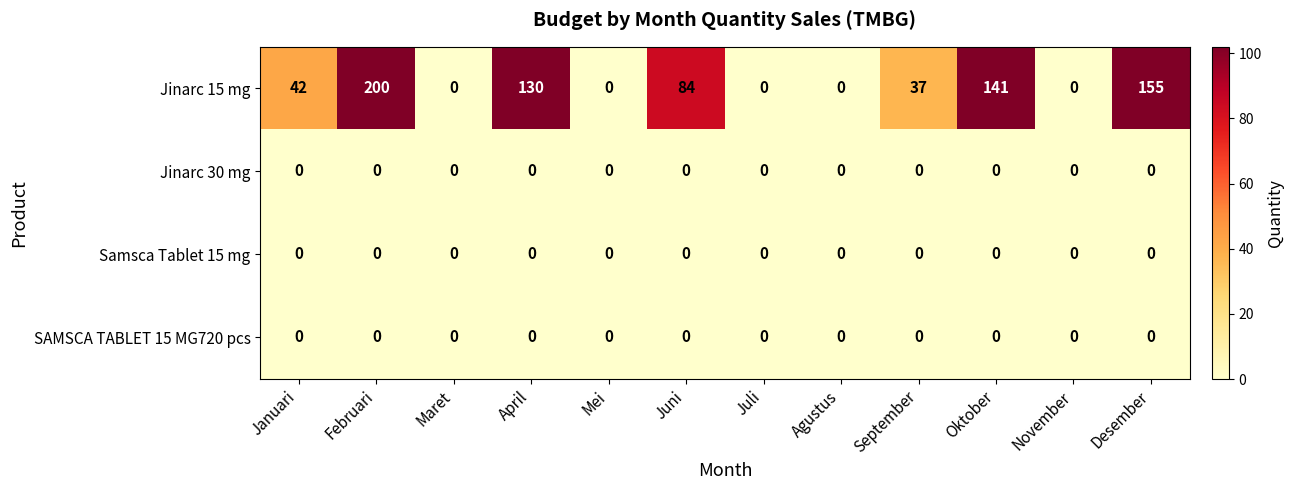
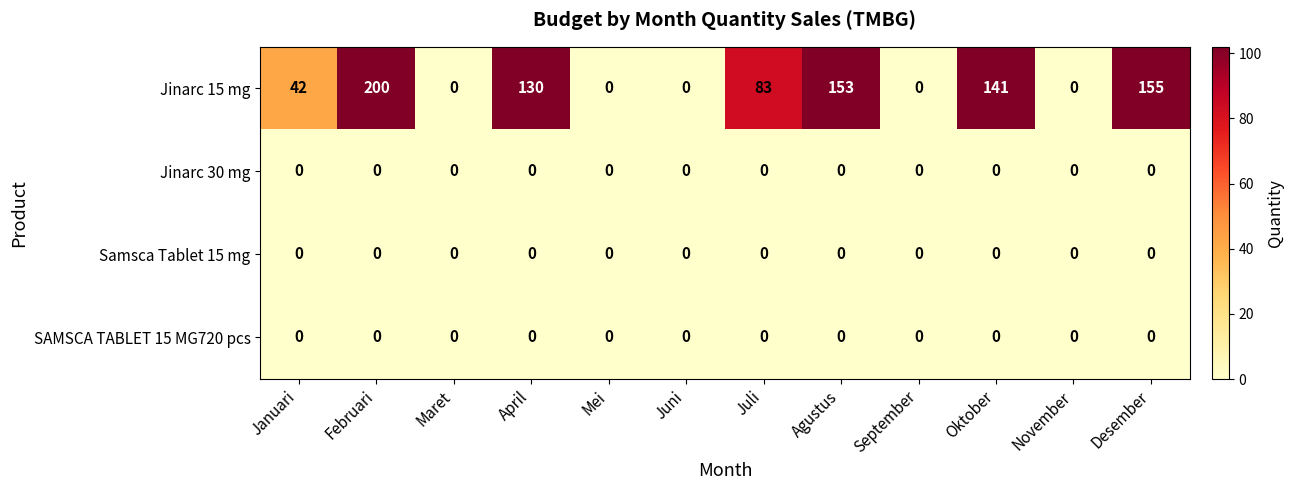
  {
    "Jinarc 15 mg": {
      "Januari": 42,
      "Februari": 200,
      "Maret": 0,
      "April": 130,
      "Mei": 0,
-     "Juni": 84,
-     "Juli": 0,
-     "Agustus": 0,
-     "September": 37,
+     "Juni": 0,
+     "Juli": 83,
+     "Agustus": 153,
+     "September": 0,
      "Oktober": 141,
      "November": 0,
      "Desember": 155
    },
    "Jinarc 30 mg": {
      "Januari": 0,
      "Februari": 0,
      "Maret": 0,
      "April": 0,
      "Mei": 0,
      "Juni": 0,
      "Juli": 0,
      "Agustus": 0,
      "September": 0,
      "Oktober": 0,
      "November": 0,
      "Desember": 0
    },
    "Samsca Tablet 15 mg": {
      "Januari": 0,
      "Februari": 0,
      "Maret": 0,
      "April": 0,
      "Mei": 0,
      "Juni": 0,
      "Juli": 0,
      "Agustus": 0,
      "September": 0,
      "Oktober": 0,
      "November": 0,
      "Desember": 0
    },
    "SAMSCA TABLET 15 MG720 pcs": {
      "Januari": 0,
      "Februari": 0,
      "Maret": 0,
      "April": 0,
      "Mei": 0,
      "Juni": 0,
      "Juli": 0,
      "Agustus": 0,
      "September": 0,
      "Oktober": 0,
      "November": 0,
      "Desember": 0
    }
  }
